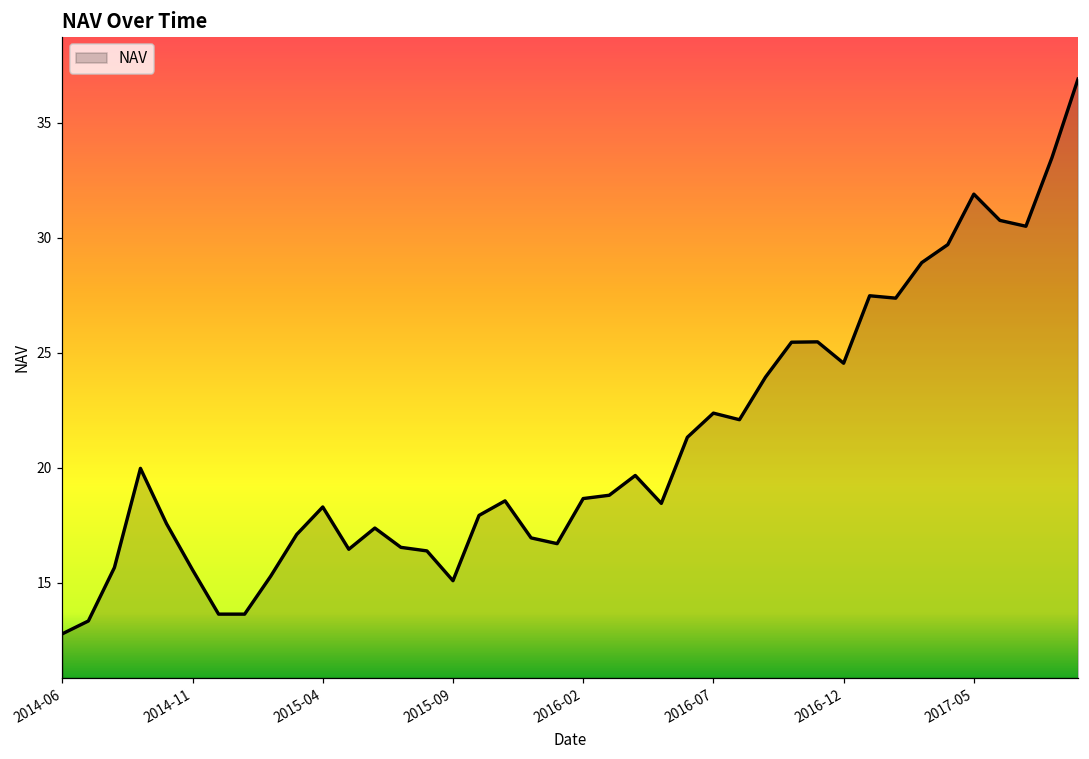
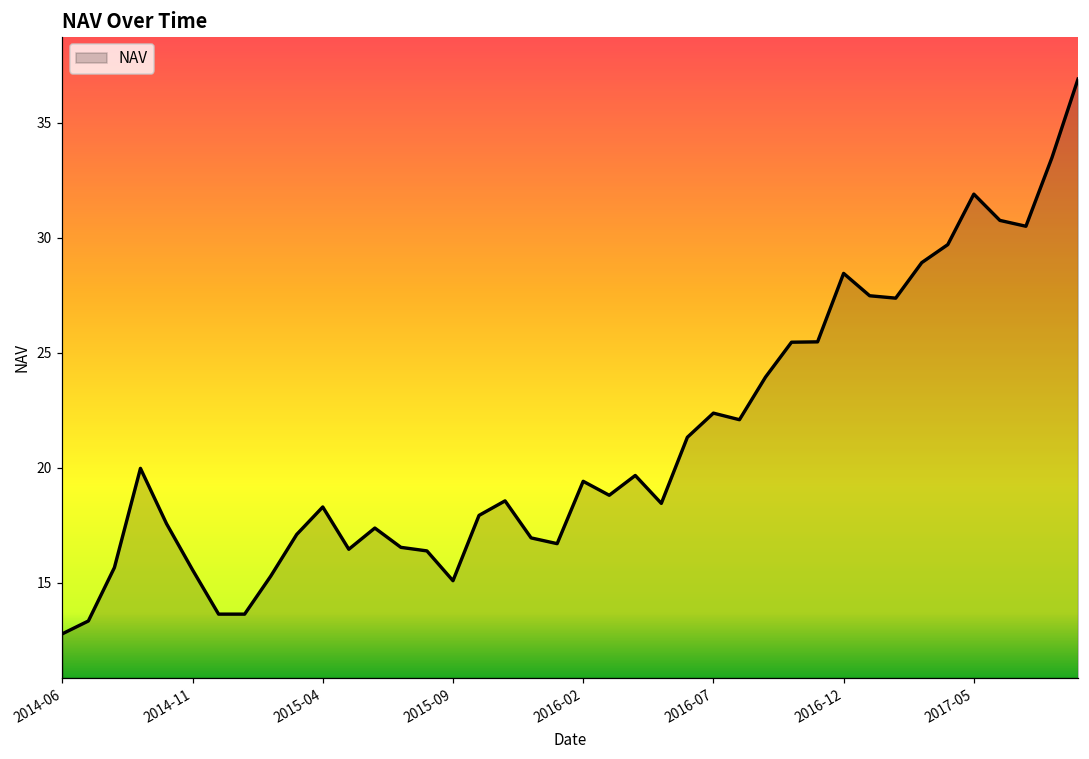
  {
    "2014-06": 12.8,
    "2014-11": 15.6,
    "2015-04": 18.3,
    "2015-09": 15.1,
-   "2016-02": 18.7,
+   "2016-02": 19.4,
    "2016-07": 22.4,
-   "2016-12": 24.5,
+   "2016-12": 28.5,
    "2017-05": 31.9
  }
